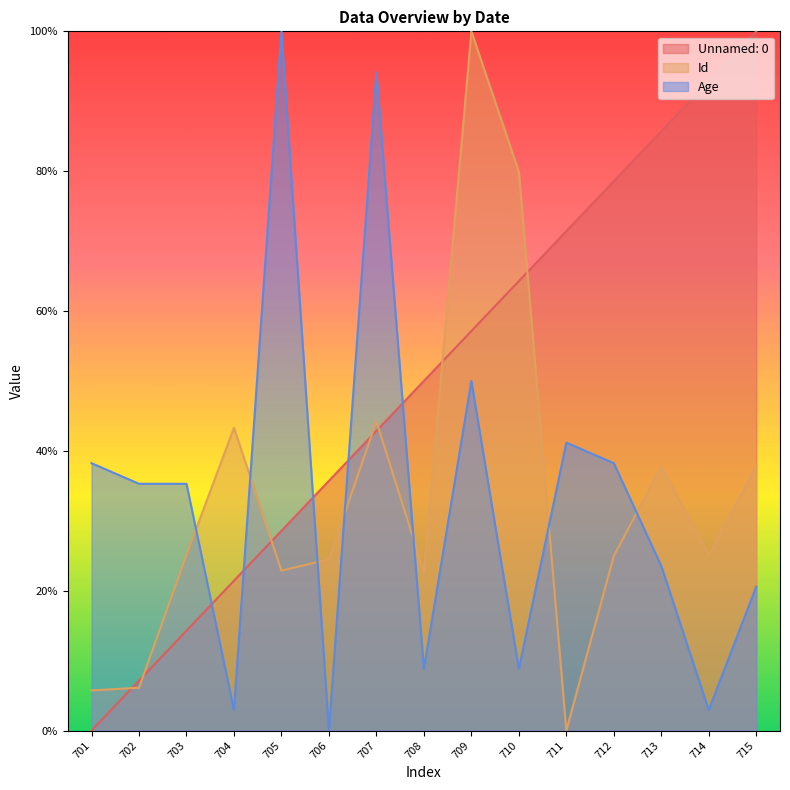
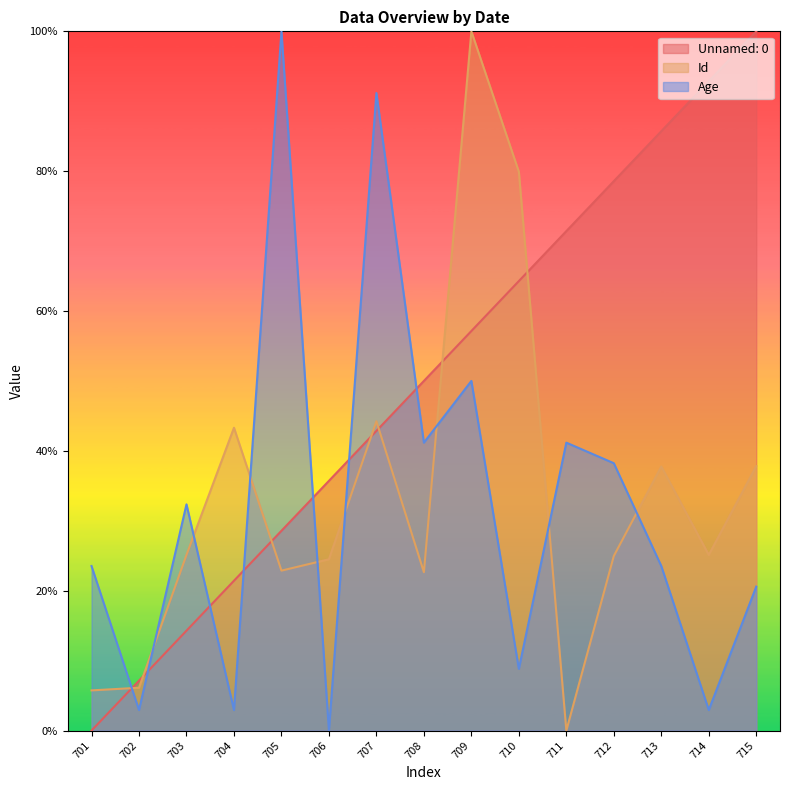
  {
    "Age": {
-     "701": "38%",
-     "702": "35%",
-     "703": "35%",
+     "701": "24%",
+     "702": "3%",
+     "703": "32%",
      "704": "3%",
      "705": "100%",
      "706": "0%",
-     "707": "94%",
-     "708": "9%",
+     "707": "91%",
+     "708": "41%",
      "709": "50%",
      "710": "9%",
      "711": "41%",
      "712": "38%",
      "713": "24%",
      "714": "3%",
      "715": "21%"
    }
  }
